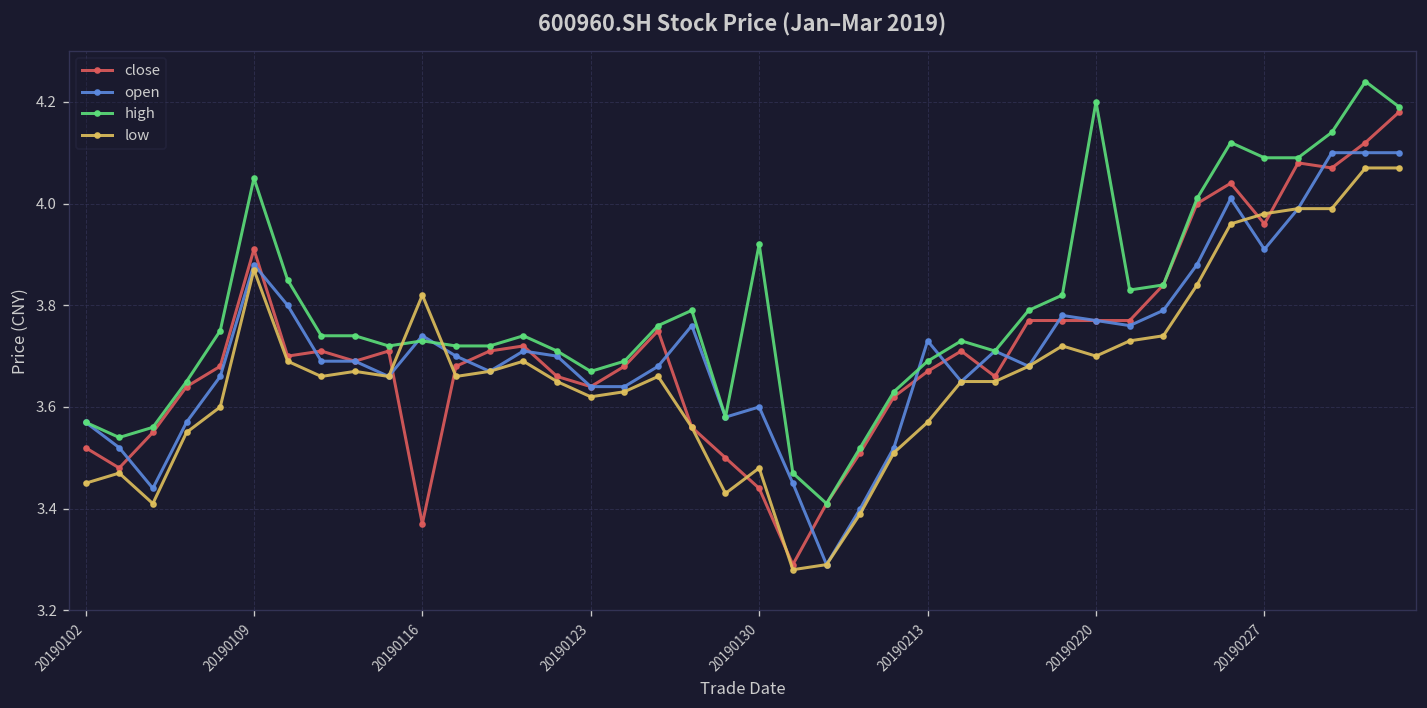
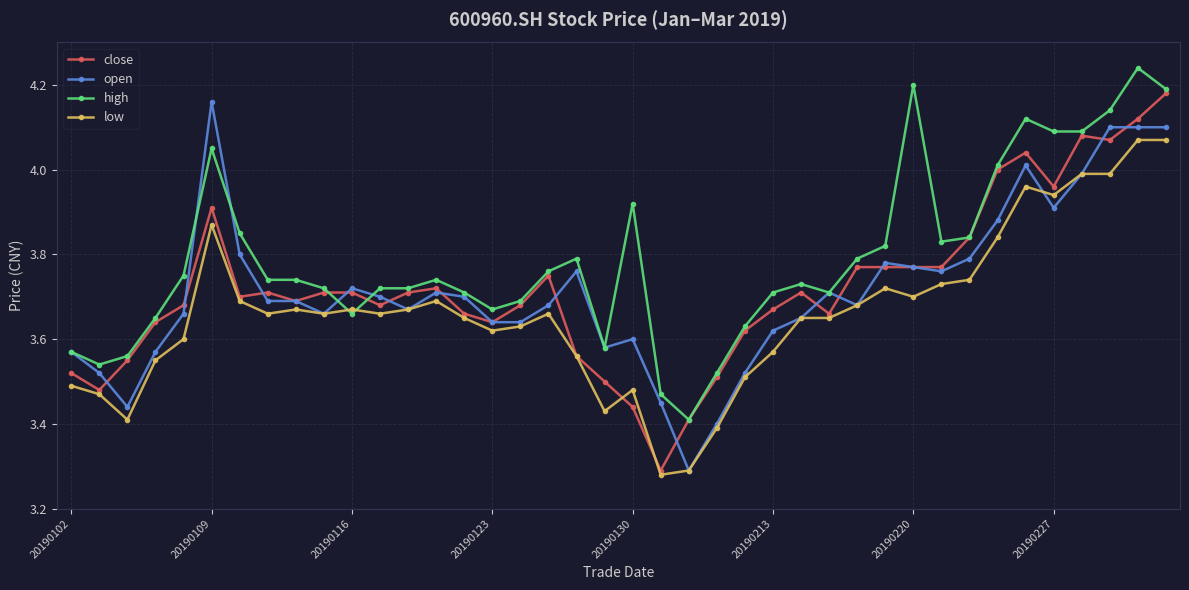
  {
    "close": {
      "20190102": 3.52,
      "20190109": 3.91,
-     "20190116": 3.37,
+     "20190116": 3.71,
      "20190130": 3.44,
      "20190213": 3.67,
      "20190227": 3.96
    },
    "open": {
-     "20190109": 3.88,
-     "20190116": 3.74,
+     "20190109": 4.16,
+     "20190116": 3.72,
      "20190130": 3.60,
-     "20190213": 3.73,
+     "20190213": 3.62,
      "20190227": 3.91
    },
    "high": {
      "20190109": 4.05,
-     "20190116": 3.73,
+     "20190116": 3.66,
      "20190123": 3.67,
      "20190130": 3.92,
-     "20190213": 3.69,
+     "20190213": 3.71,
      "20190220": 4.20,
      "20190227": 4.09
    },
    "low": {
-     "20190102": 3.45,
+     "20190102": 3.49,
      "20190109": 3.87,
-     "20190116": 3.82,
+     "20190116": 3.67,
      "20190123": 3.62,
      "20190130": 3.48,
      "20190213": 3.57,
      "20190220": 3.70,
-     "20190227": 3.98
+     "20190227": 3.94
    }
  }
